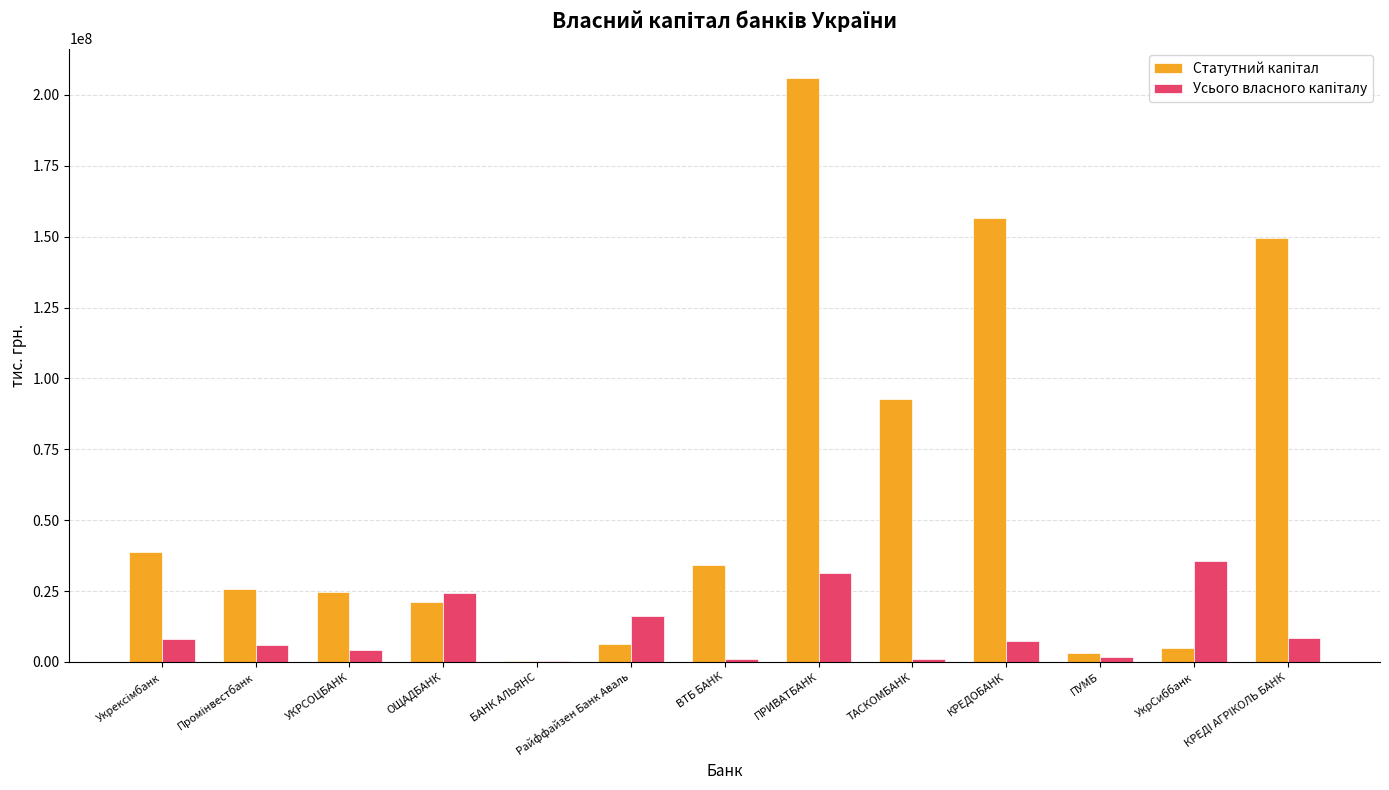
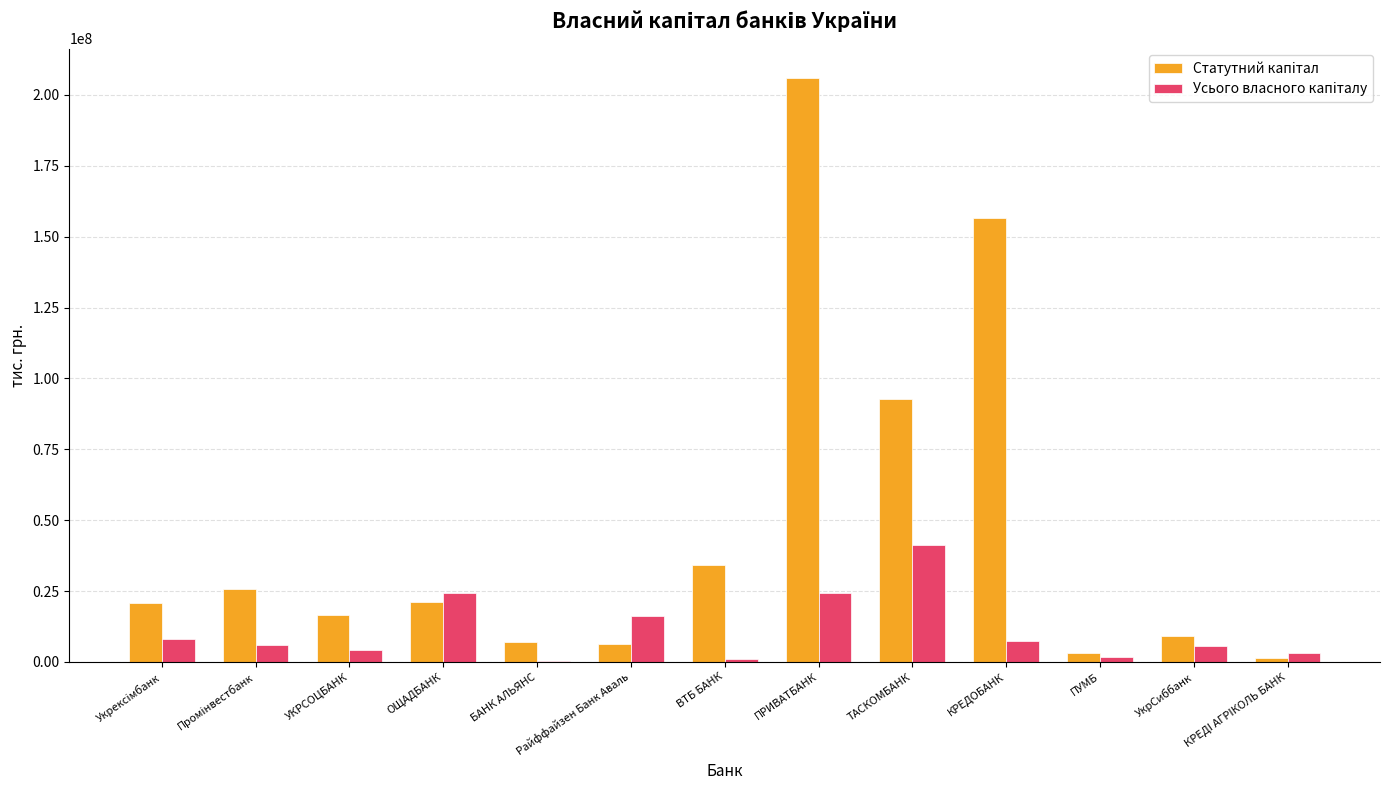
  {
    "Статутний капітал": {
-     "Укрексімбанк": 39000000,
+     "Укрексімбанк": 21000000,
      "Промінвестбанк": 26000000,
-     "УКРСОЦБАНК": 25000000,
+     "УКРСОЦБАНК": 17000000,
      "ОЩАДБАНК": 21000000,
-     "БАНК АЛЬЯНС": 0,
+     "БАНК АЛЬЯНС": 7000000,
      "Райффайзен Банк Аваль": 6000000,
      "ВТБ БАНК": 34000000,
      "ПРИВАТБАНК": 206000000,
      "ТАСКОМБАНК": 93000000,
      "КРЕДОБАНК": 157000000,
      "ПУМБ": 3000000,
-     "УкрСиббанк": 5000000,
-     "КРЕДІ АГРІКОЛЬ БАНК": 149000000
+     "УкрСиббанк": 9000000,
+     "КРЕДІ АГРІКОЛЬ БАНК": 1000000
    },
    "Усього власного капіталу": {
      "Укрексімбанк": 8000000,
      "Промінвестбанк": 6000000,
      "УКРСОЦБАНК": 4000000,
      "ОЩАДБАНК": 24000000,
      "Райффайзен Банк Аваль": 16000000,
      "ВТБ БАНК": 1000000,
-     "ПРИВАТБАНК": 31000000,
-     "ТАСКОМБАНК": 1000000,
+     "ПРИВАТБАНК": 24000000,
+     "ТАСКОМБАНК": 41000000,
      "КРЕДОБАНК": 7000000,
      "ПУМБ": 2000000,
-     "УкрСиббанк": 35000000,
-     "КРЕДІ АГРІКОЛЬ БАНК": 8000000
+     "УкрСиббанк": 5000000,
+     "КРЕДІ АГРІКОЛЬ БАНК": 3000000
    }
  }
